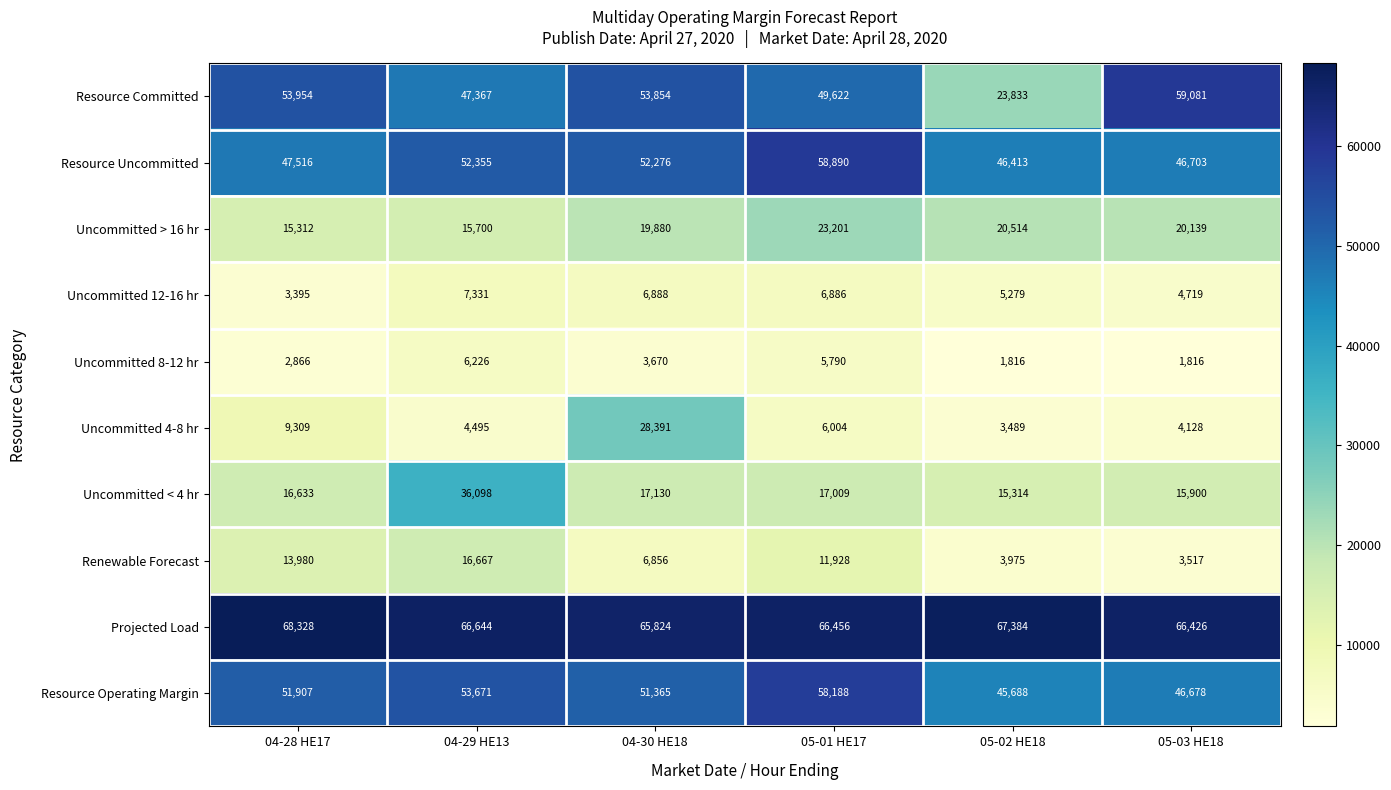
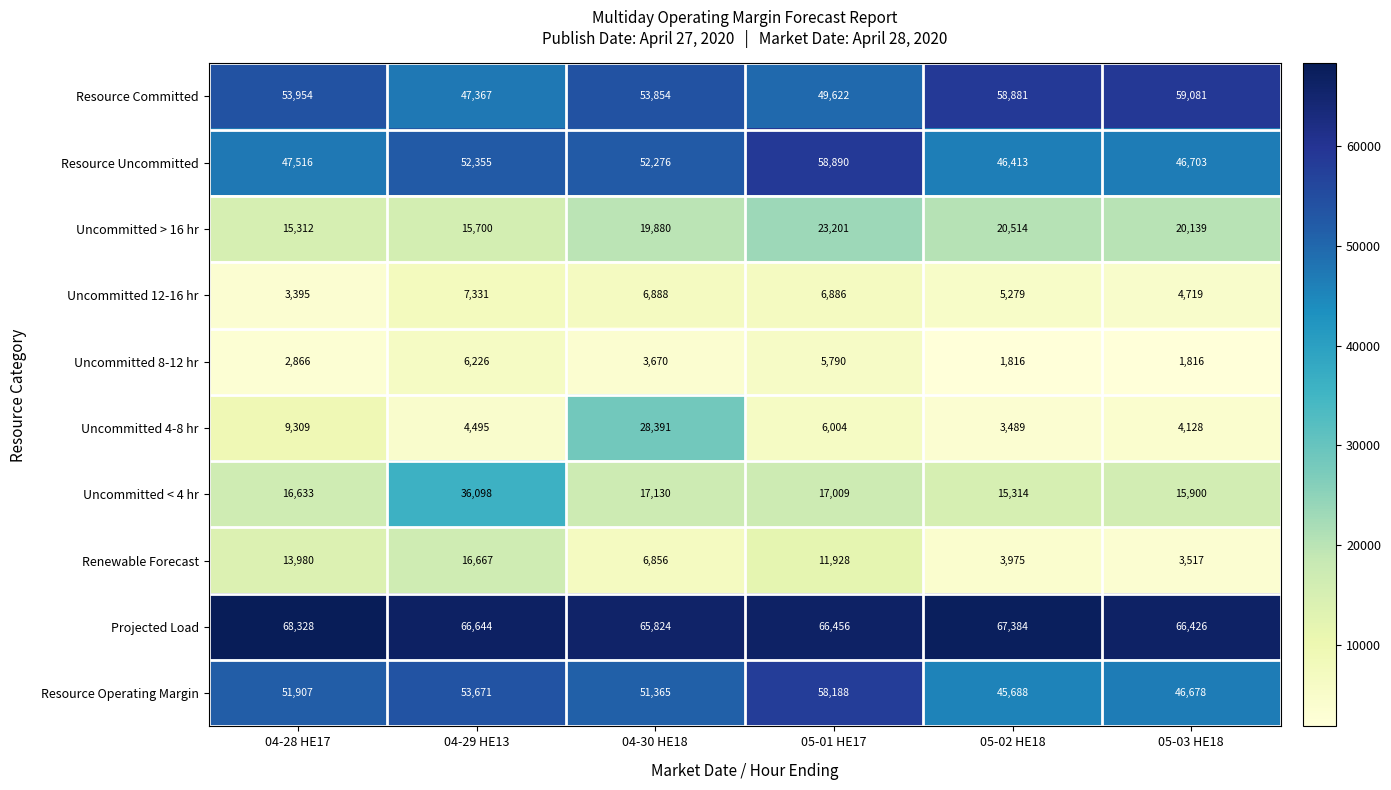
  {
    "Resource Committed": {
      "04-28 HE17": "53,954",
      "04-29 HE13": "47,367",
      "04-30 HE18": "53,854",
      "05-01 HE17": "49,622",
-     "05-02 HE18": "23,833",
+     "05-02 HE18": "58,881",
      "05-03 HE18": "59,081"
    },
    "Resource Uncommitted": {
      "04-28 HE17": "47,516",
      "04-29 HE13": "52,355",
      "04-30 HE18": "52,276",
      "05-01 HE17": "58,890",
      "05-02 HE18": "46,413",
      "05-03 HE18": "46,703"
    },
    "Uncommitted > 16 hr": {
      "04-28 HE17": "15,312",
      "04-29 HE13": "15,700",
      "04-30 HE18": "19,880",
      "05-01 HE17": "23,201",
      "05-02 HE18": "20,514",
      "05-03 HE18": "20,139"
    },
    "Uncommitted 12-16 hr": {
      "04-28 HE17": "3,395",
      "04-29 HE13": "7,331",
      "04-30 HE18": "6,888",
      "05-01 HE17": "6,886",
      "05-02 HE18": "5,279",
      "05-03 HE18": "4,719"
    },
    "Uncommitted 8-12 hr": {
      "04-28 HE17": "2,866",
      "04-29 HE13": "6,226",
      "04-30 HE18": "3,670",
      "05-01 HE17": "5,790",
      "05-02 HE18": "1,816",
      "05-03 HE18": "1,816"
    },
    "Uncommitted 4-8 hr": {
      "04-28 HE17": "9,309",
      "04-29 HE13": "4,495",
      "04-30 HE18": "28,391",
      "05-01 HE17": "6,004",
      "05-02 HE18": "3,489",
      "05-03 HE18": "4,128"
    },
    "Uncommitted < 4 hr": {
      "04-28 HE17": "16,633",
      "04-29 HE13": "36,098",
      "04-30 HE18": "17,130",
      "05-01 HE17": "17,009",
      "05-02 HE18": "15,314",
      "05-03 HE18": "15,900"
    },
    "Renewable Forecast": {
      "04-28 HE17": "13,980",
      "04-29 HE13": "16,667",
      "04-30 HE18": "6,856",
      "05-01 HE17": "11,928",
      "05-02 HE18": "3,975",
      "05-03 HE18": "3,517"
    },
    "Projected Load": {
      "04-28 HE17": "68,328",
      "04-29 HE13": "66,644",
      "04-30 HE18": "65,824",
      "05-01 HE17": "66,456",
      "05-02 HE18": "67,384",
      "05-03 HE18": "66,426"
    },
    "Resource Operating Margin": {
      "04-28 HE17": "51,907",
      "04-29 HE13": "53,671",
      "04-30 HE18": "51,365",
      "05-01 HE17": "58,188",
      "05-02 HE18": "45,688",
      "05-03 HE18": "46,678"
    }
  }
